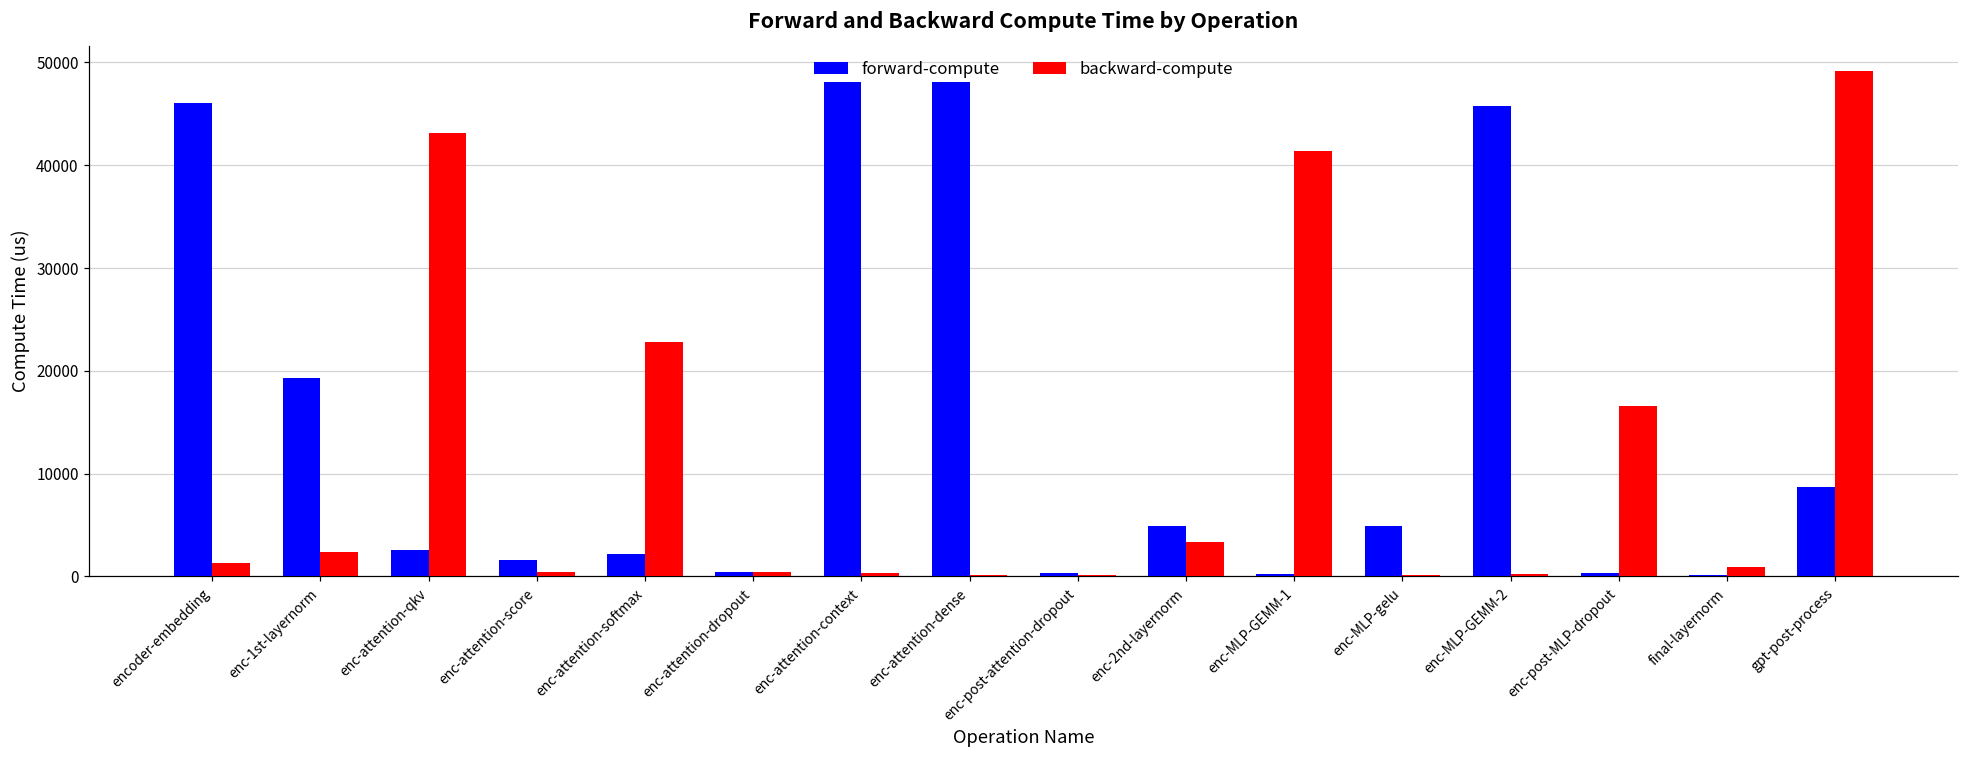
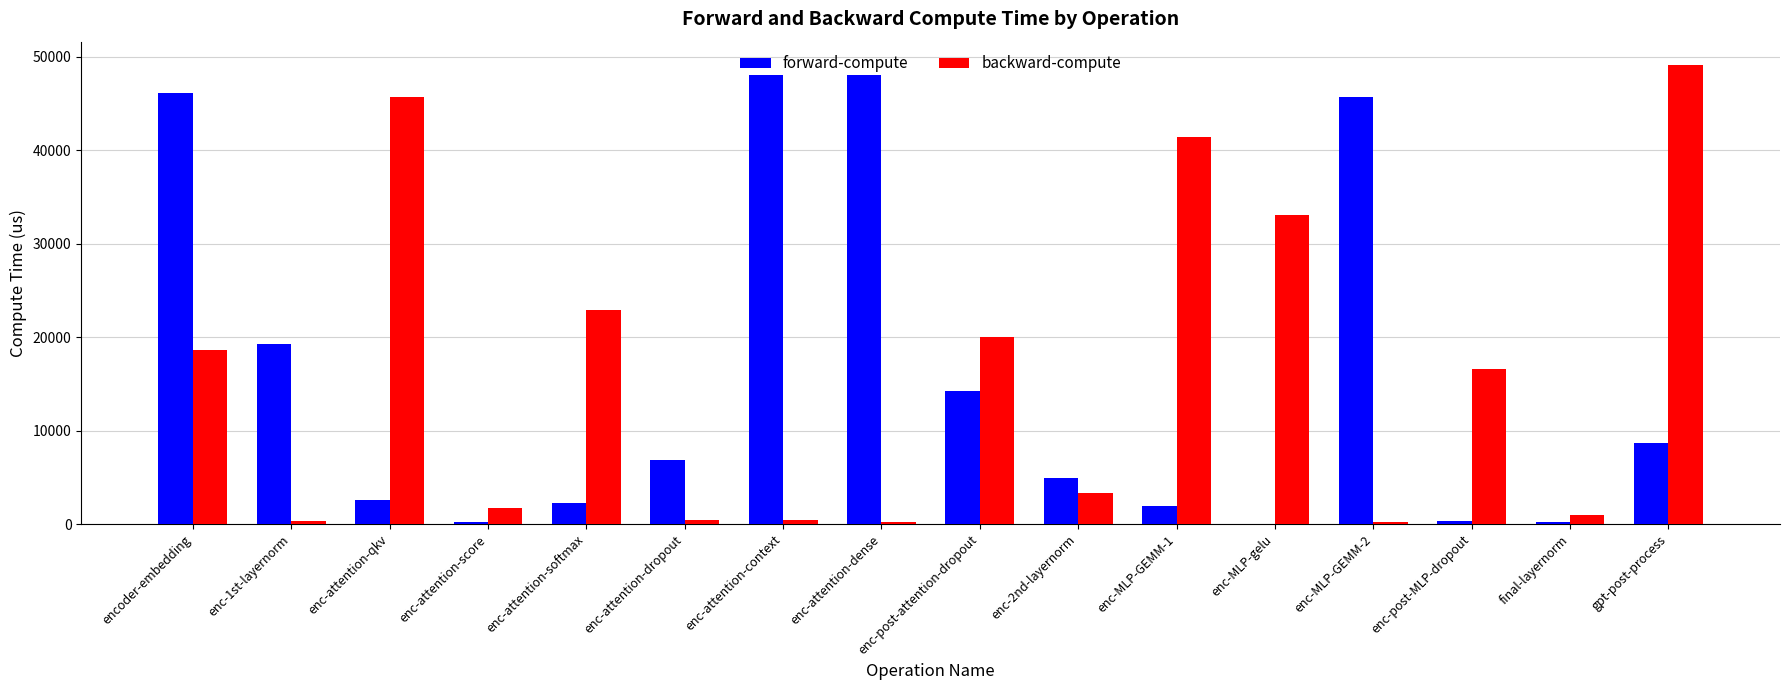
  {
    "forward-compute": {
      "encoder-embedding": 46000,
      "enc-1st-layernorm": 19000,
      "enc-attention-qkv": 3000,
-     "enc-attention-score": 2000,
+     "enc-attention-score": 0,
      "enc-attention-softmax": 2000,
-     "enc-attention-dropout": 0,
+     "enc-attention-dropout": 7000,
      "enc-attention-context": 48000,
      "enc-attention-dense": 48000,
-     "enc-post-attention-dropout": 0,
+     "enc-post-attention-dropout": 14000,
      "enc-2nd-layernorm": 5000,
-     "enc-MLP-GEMM-1": 0,
-     "enc-MLP-gelu": 5000,
+     "enc-MLP-GEMM-1": 2000,
+     "enc-MLP-gelu": 0,
      "enc-MLP-GEMM-2": 46000,
      "enc-post-MLP-dropout": 0,
      "gpt-post-process": 9000
    },
    "backward-compute": {
-     "encoder-embedding": 1000,
-     "enc-1st-layernorm": 2000,
-     "enc-attention-qkv": 43000,
-     "enc-attention-score": 0,
+     "encoder-embedding": 19000,
+     "enc-1st-layernorm": 0,
+     "enc-attention-qkv": 46000,
+     "enc-attention-score": 2000,
      "enc-attention-softmax": 23000,
      "enc-attention-dropout": 0,
      "enc-attention-context": 0,
-     "enc-post-attention-dropout": 0,
+     "enc-post-attention-dropout": 20000,
      "enc-2nd-layernorm": 3000,
      "enc-MLP-GEMM-1": 41000,
-     "enc-MLP-gelu": 0,
+     "enc-MLP-gelu": 33000,
      "enc-post-MLP-dropout": 17000,
      "final-layernorm": 1000,
      "gpt-post-process": 49000
    }
  }
